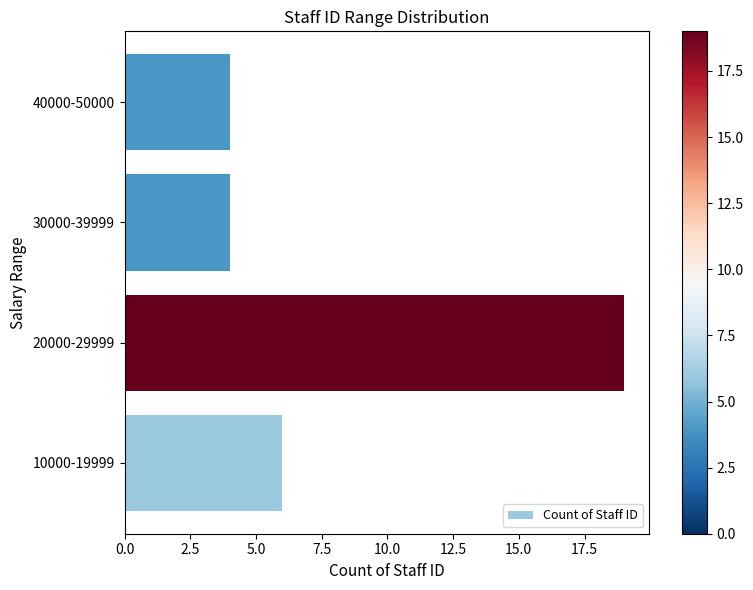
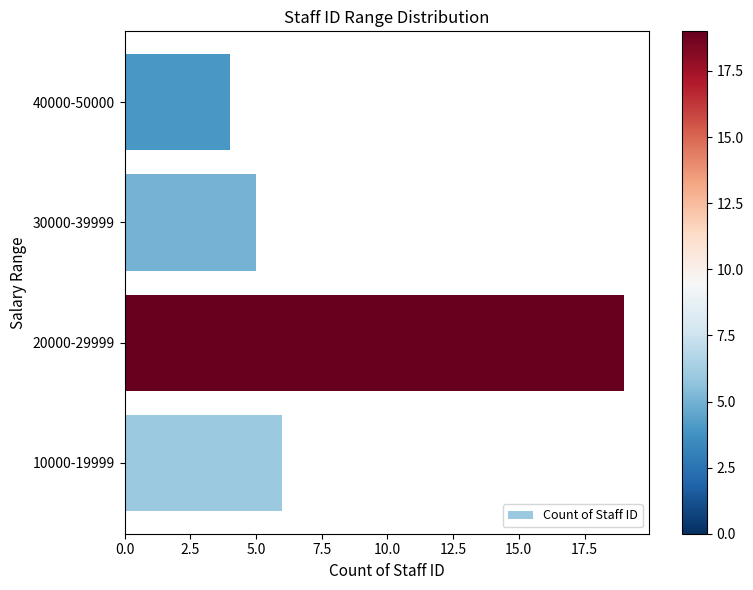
  {
    "40000-50000": 4,
-   "30000-39999": 4,
+   "30000-39999": 5,
    "20000-29999": 19,
    "10000-19999": 6
  }
